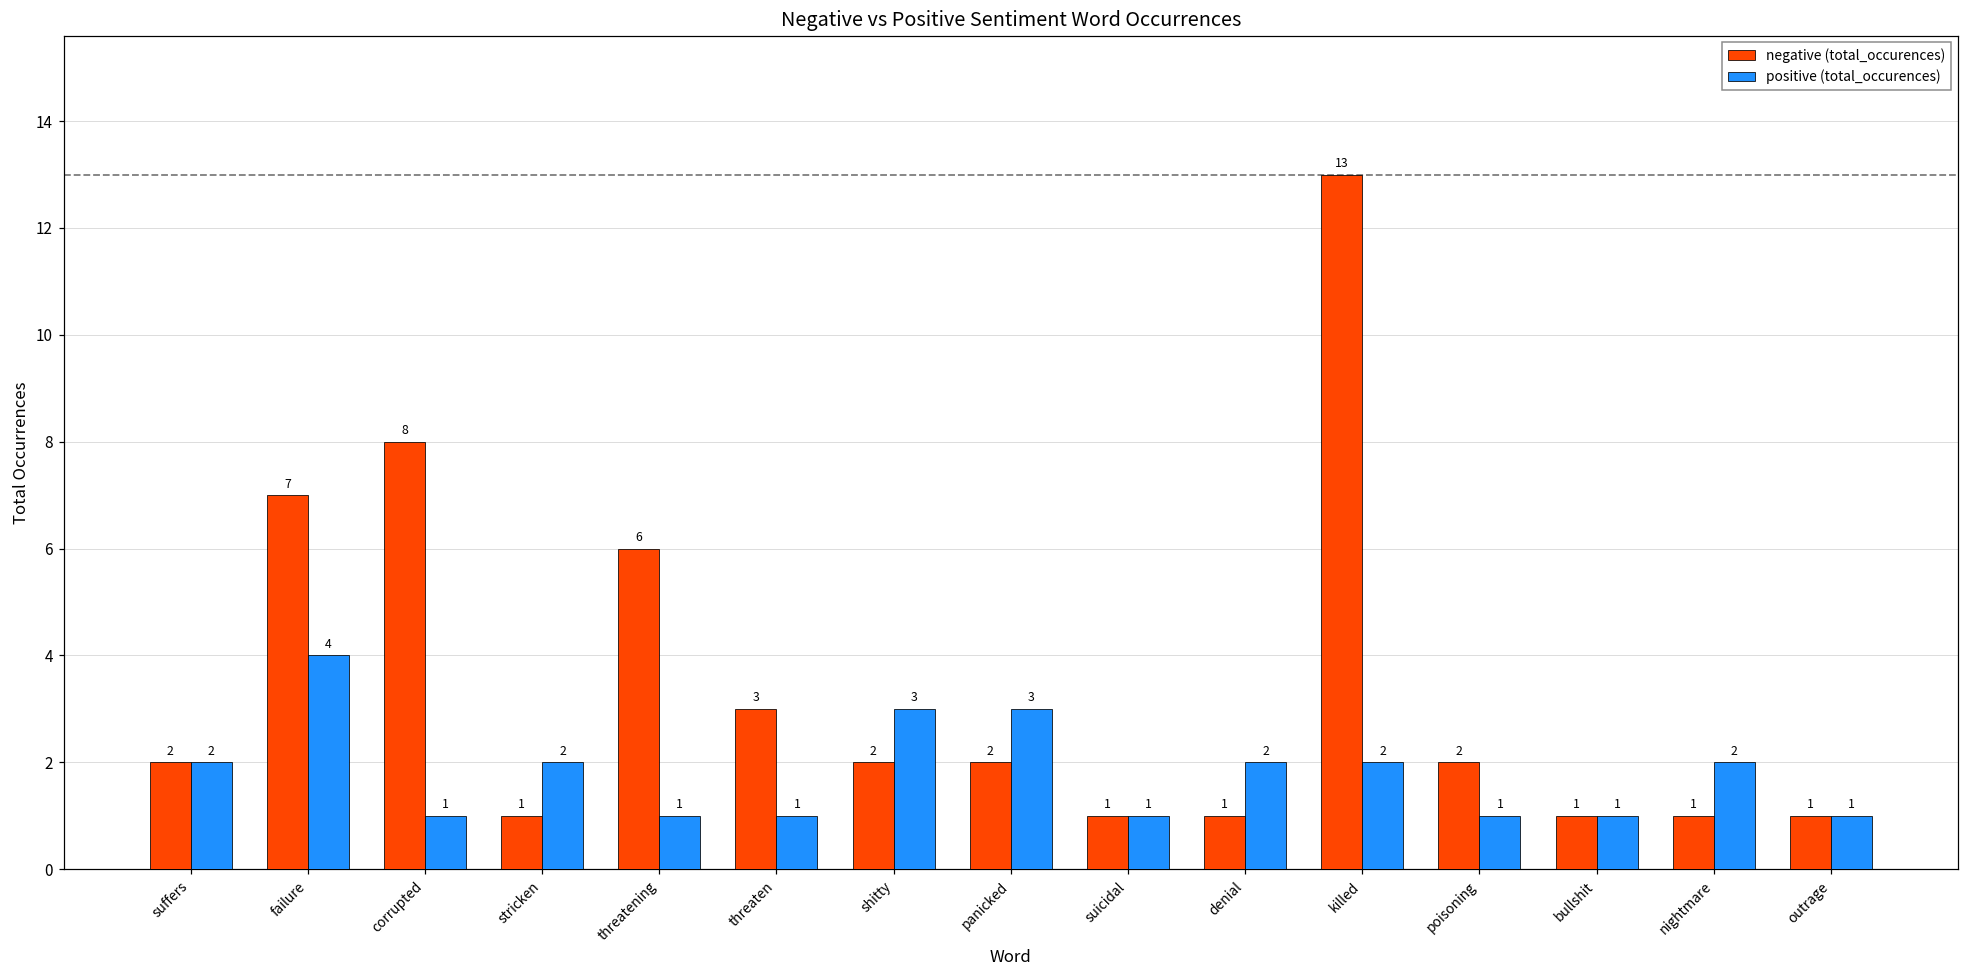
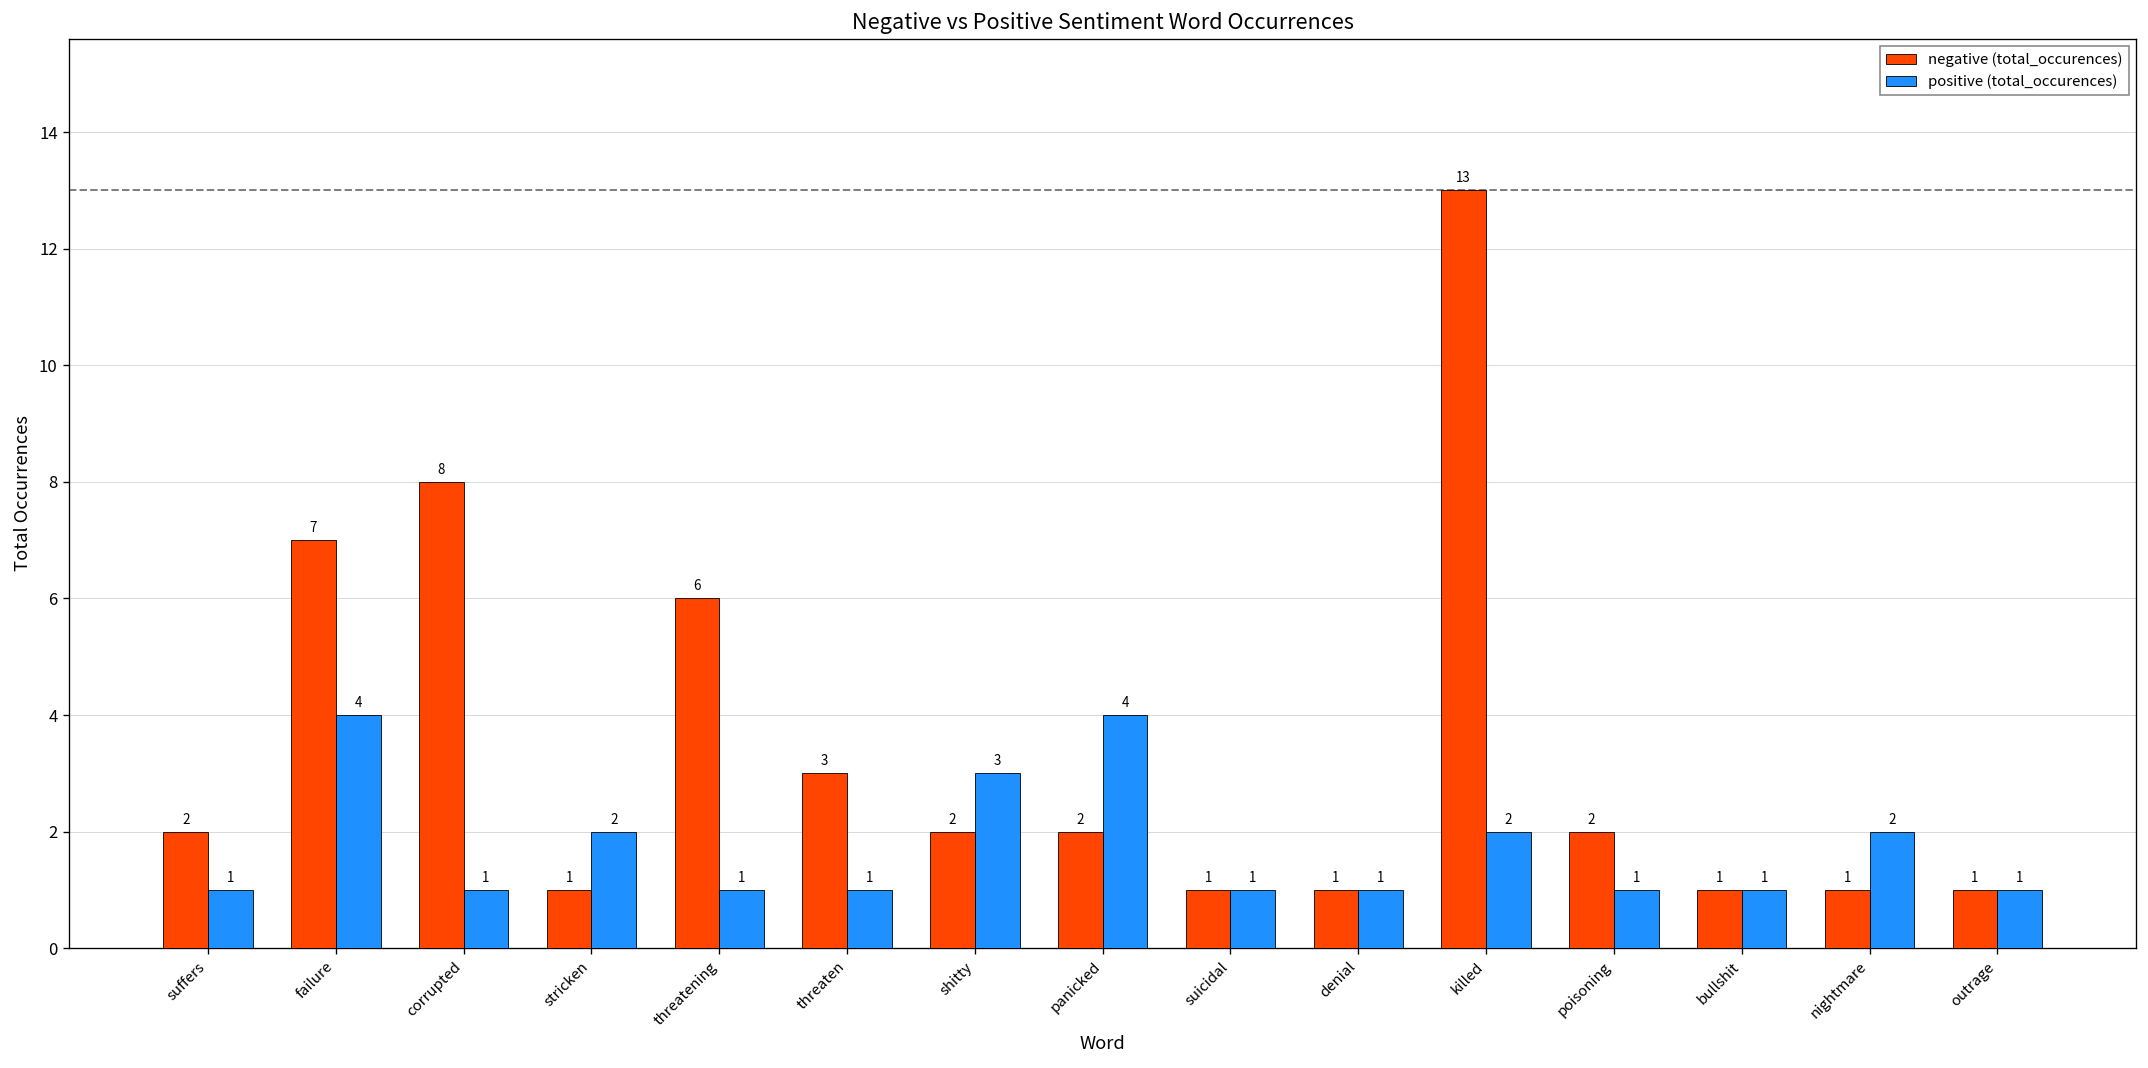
  {
    "negative (total_occurences)": {
      "suffers": 2,
      "failure": 7,
      "corrupted": 8,
      "stricken": 1,
      "threatening": 6,
      "threaten": 3,
      "shitty": 2,
      "panicked": 2,
      "suicidal": 1,
      "denial": 1,
      "killed": 13,
      "poisoning": 2,
      "bullshit": 1,
      "nightmare": 1,
      "outrage": 1
    },
    "positive (total_occurences)": {
-     "suffers": 2,
+     "suffers": 1,
      "failure": 4,
      "corrupted": 1,
      "stricken": 2,
      "threatening": 1,
      "threaten": 1,
      "shitty": 3,
-     "panicked": 3,
+     "panicked": 4,
      "suicidal": 1,
-     "denial": 2,
+     "denial": 1,
      "killed": 2,
      "poisoning": 1,
      "bullshit": 1,
      "nightmare": 2,
      "outrage": 1
    }
  }
